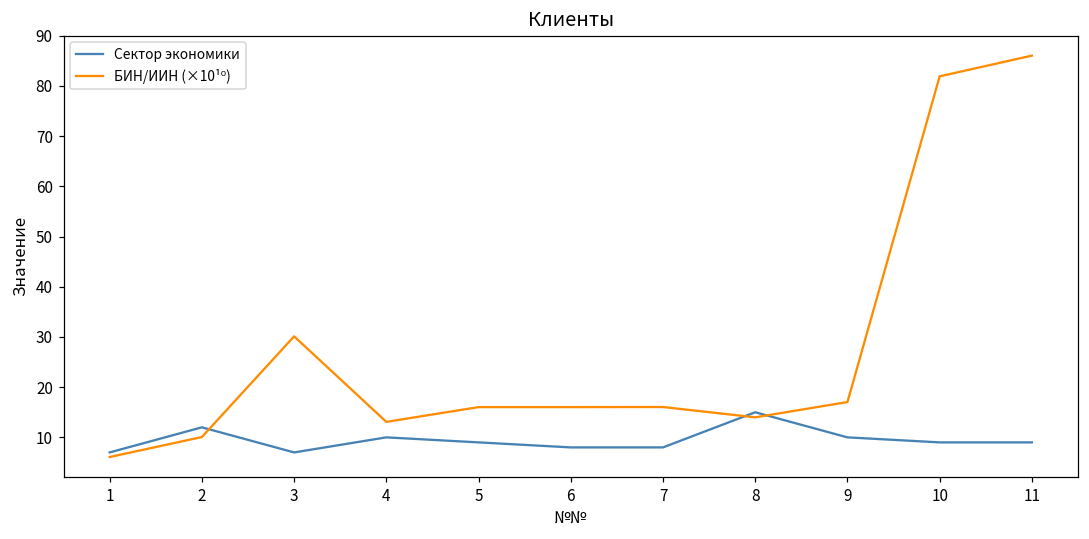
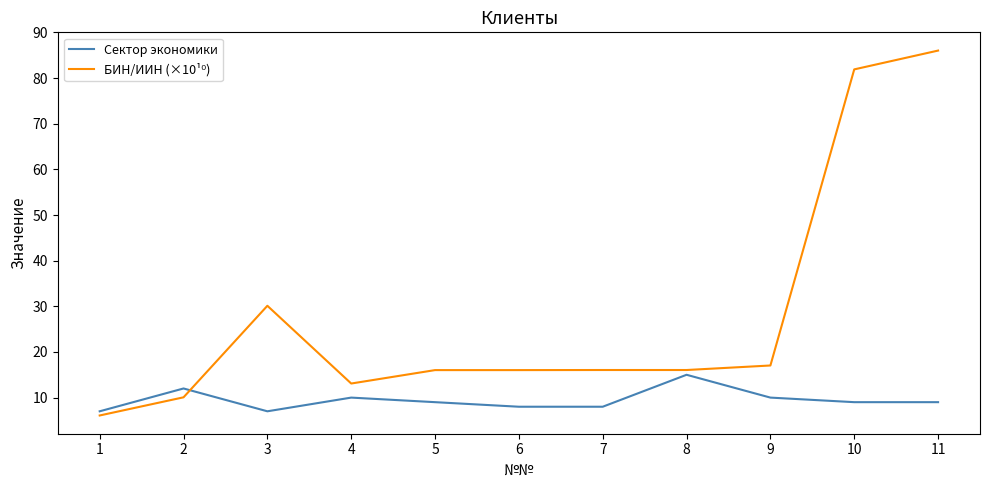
  {
    "Сектор экономики": {
      "1": 7,
      "2": 12,
      "3": 7,
      "4": 10,
      "5": 9,
      "6": 8,
      "7": 8,
      "8": 15,
      "9": 10,
      "10": 9,
      "11": 9
    },
    "БИН/ИИН (×10¹⁰)": {
      "1": 6,
      "2": 10,
      "3": 30,
      "4": 13,
      "5": 16,
      "6": 16,
      "7": 16,
-     "8": 14,
+     "8": 16,
      "9": 17,
      "10": 82,
      "11": 86
    }
  }
